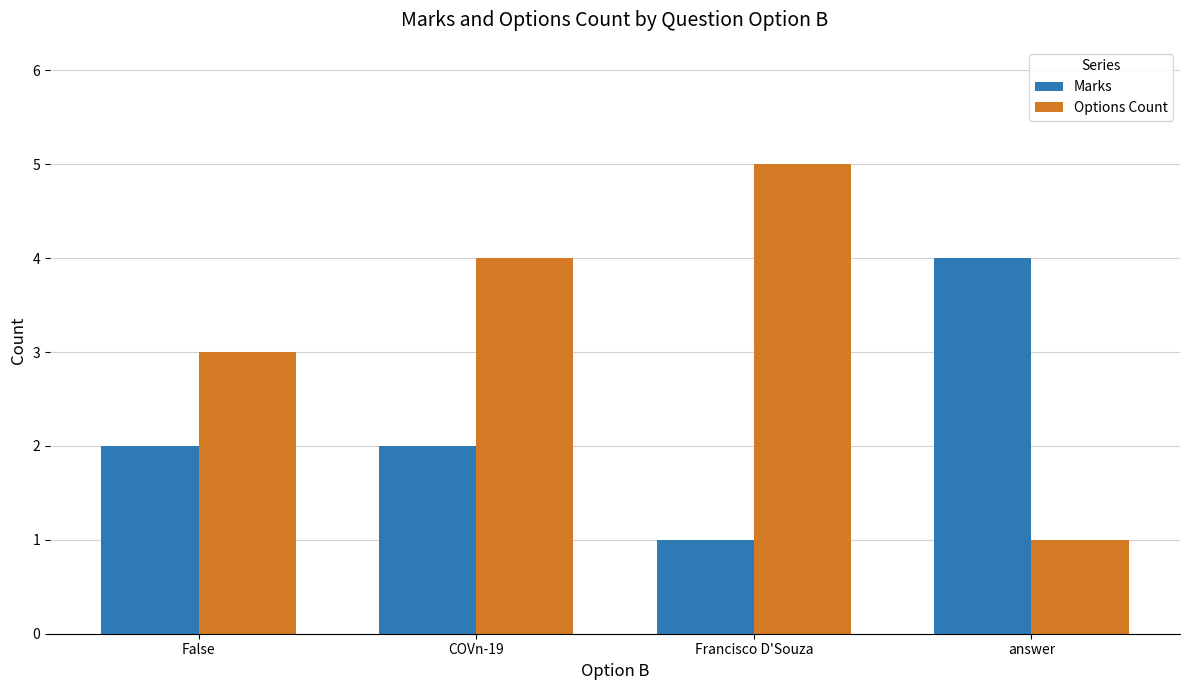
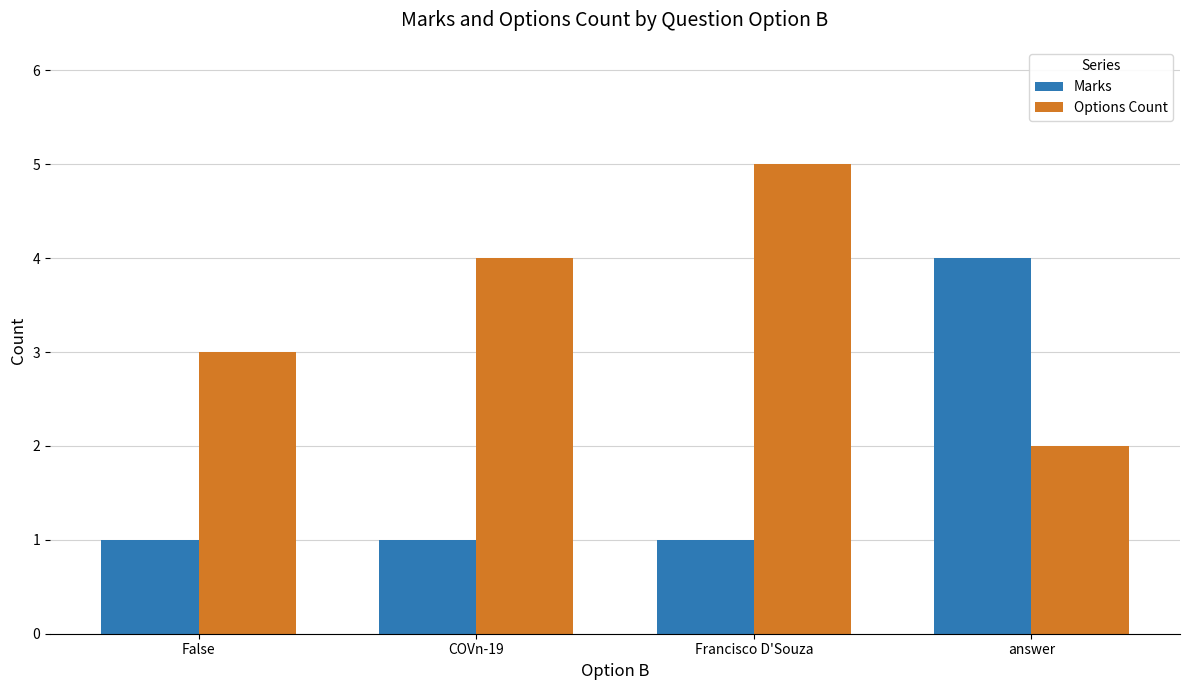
  {
    "Marks": {
-     "False": 2,
-     "COVn-19": 2,
+     "False": 1,
+     "COVn-19": 1,
      "Francisco D'Souza": 1,
      "answer": 4
    },
    "Options Count": {
      "False": 3,
      "COVn-19": 4,
      "Francisco D'Souza": 5,
-     "answer": 1
+     "answer": 2
    }
  }
